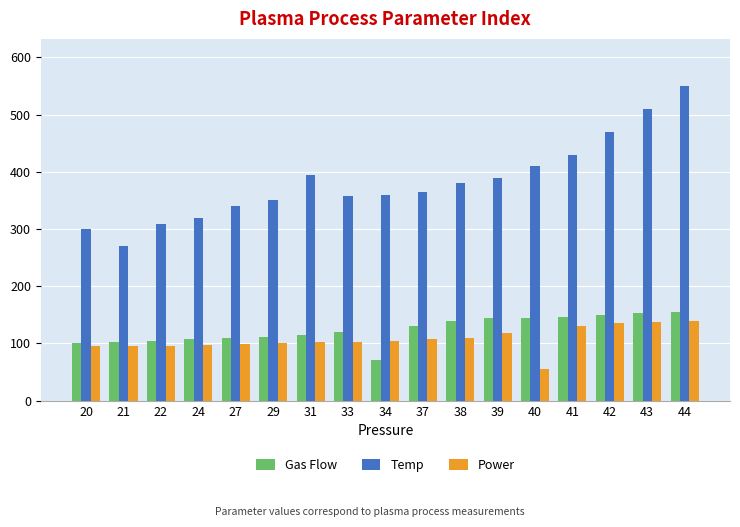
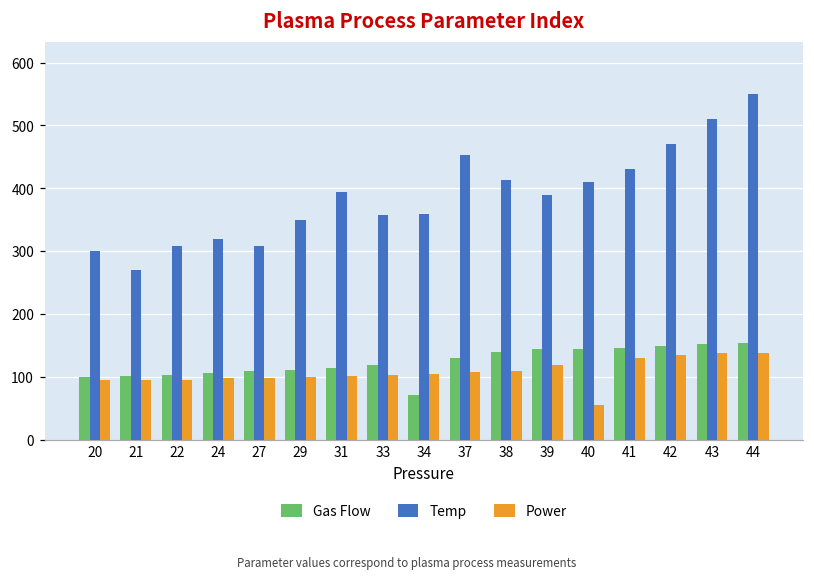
  {
    "Gas Flow": {
      "20": 100,
      "21": 100,
      "22": 100,
      "24": 110,
      "27": 110,
      "29": 110,
      "31": 110,
      "33": 120,
      "34": 70,
      "37": 130,
      "38": 140,
      "39": 140,
      "40": 150,
      "41": 150,
      "42": 150,
      "43": 150,
      "44": 160
    },
    "Temp": {
      "20": 300,
      "21": 270,
      "22": 310,
      "24": 320,
-     "27": 340,
+     "27": 310,
      "29": 350,
      "31": 400,
      "33": 360,
      "34": 360,
-     "37": 360,
-     "38": 380,
+     "37": 450,
+     "38": 410,
      "39": 390,
      "40": 410,
      "41": 430,
      "42": 470,
      "43": 510,
      "44": 550
    },
    "Power": {
      "20": 100,
      "21": 100,
      "22": 100,
      "24": 100,
      "27": 100,
      "29": 100,
      "31": 100,
      "33": 100,
      "34": 110,
      "37": 110,
      "38": 110,
      "39": 120,
      "40": 60,
      "41": 130,
      "42": 140,
      "43": 140,
      "44": 140
    }
  }
